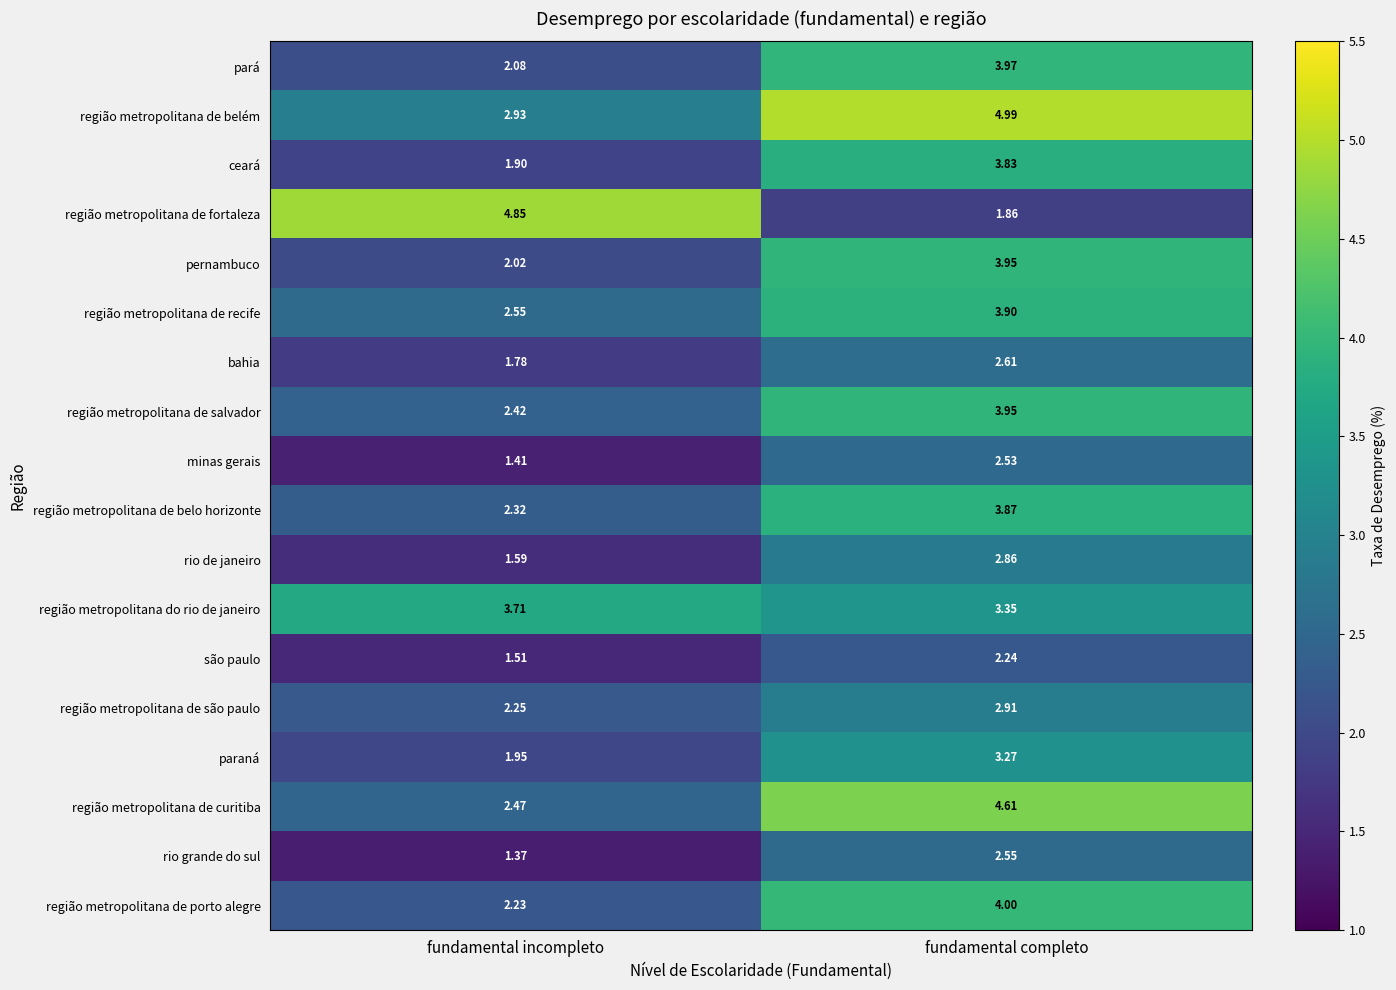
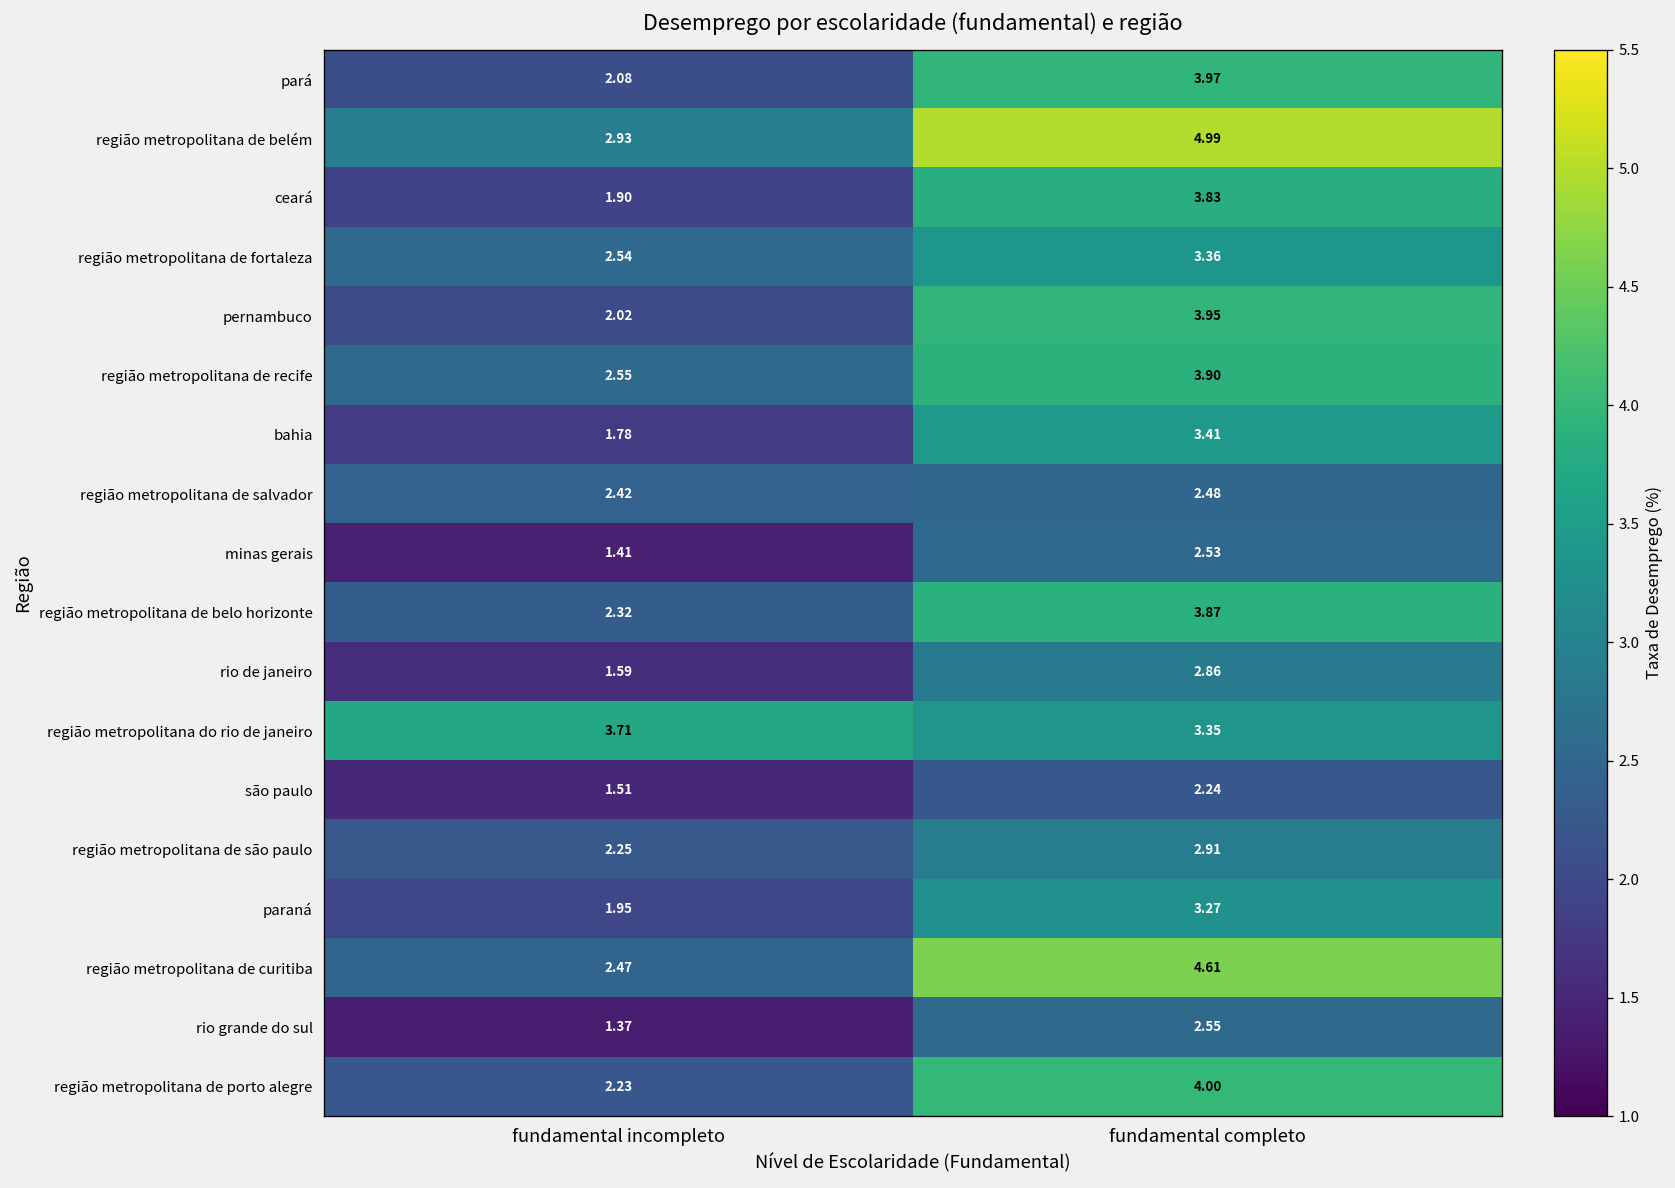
  {
    "pará": {
      "fundamental incompleto": 2.08,
      "fundamental completo": 3.97
    },
    "região metropolitana de belém": {
      "fundamental incompleto": 2.93,
      "fundamental completo": 4.99
    },
    "ceará": {
      "fundamental incompleto": 1.90,
      "fundamental completo": 3.83
    },
    "região metropolitana de fortaleza": {
-     "fundamental incompleto": 4.85,
-     "fundamental completo": 1.86
+     "fundamental incompleto": 2.54,
+     "fundamental completo": 3.36
    },
    "pernambuco": {
      "fundamental incompleto": 2.02,
      "fundamental completo": 3.95
    },
    "região metropolitana de recife": {
      "fundamental incompleto": 2.55,
      "fundamental completo": 3.90
    },
    "bahia": {
      "fundamental incompleto": 1.78,
-     "fundamental completo": 2.61
+     "fundamental completo": 3.41
    },
    "região metropolitana de salvador": {
      "fundamental incompleto": 2.42,
-     "fundamental completo": 3.95
+     "fundamental completo": 2.48
    },
    "minas gerais": {
      "fundamental incompleto": 1.41,
      "fundamental completo": 2.53
    },
    "região metropolitana de belo horizonte": {
      "fundamental incompleto": 2.32,
      "fundamental completo": 3.87
    },
    "rio de janeiro": {
      "fundamental incompleto": 1.59,
      "fundamental completo": 2.86
    },
    "região metropolitana do rio de janeiro": {
      "fundamental incompleto": 3.71,
      "fundamental completo": 3.35
    },
    "são paulo": {
      "fundamental incompleto": 1.51,
      "fundamental completo": 2.24
    },
    "região metropolitana de são paulo": {
      "fundamental incompleto": 2.25,
      "fundamental completo": 2.91
    },
    "paraná": {
      "fundamental incompleto": 1.95,
      "fundamental completo": 3.27
    },
    "região metropolitana de curitiba": {
      "fundamental incompleto": 2.47,
      "fundamental completo": 4.61
    },
    "rio grande do sul": {
      "fundamental incompleto": 1.37,
      "fundamental completo": 2.55
    },
    "região metropolitana de porto alegre": {
      "fundamental incompleto": 2.23,
      "fundamental completo": 4.00
    }
  }
